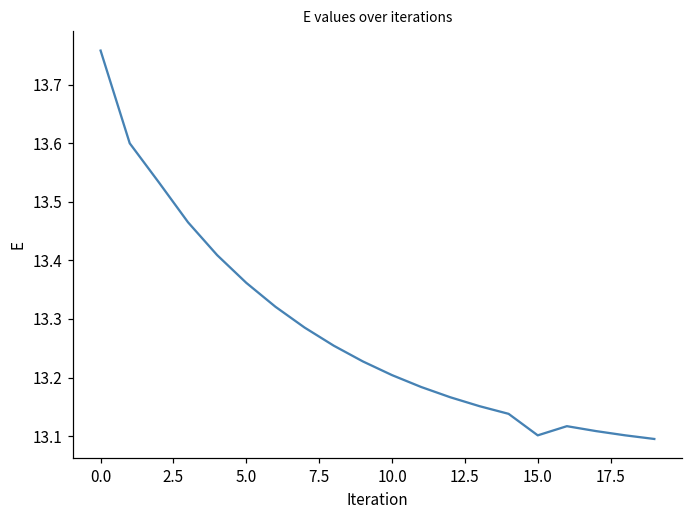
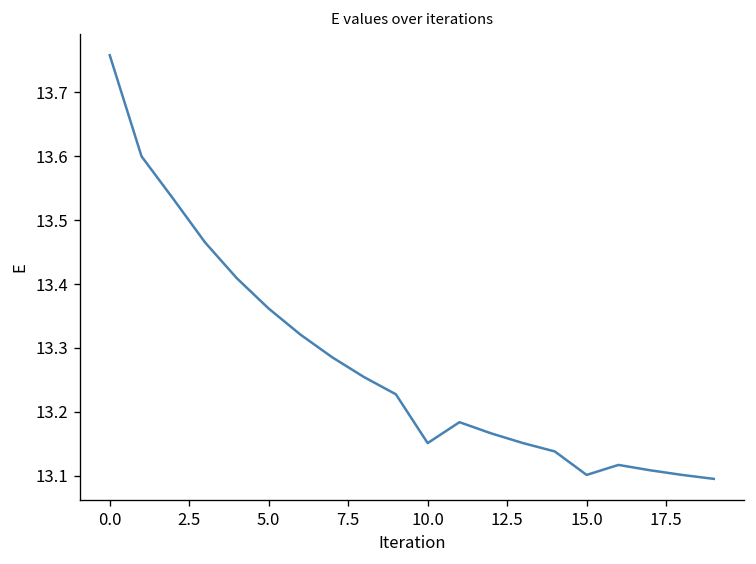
  {
    "0.0": 13.76,
    "5.0": 13.36,
-   "10.0": 13.20,
+   "10.0": 13.15,
    "15.0": 13.10
  }
